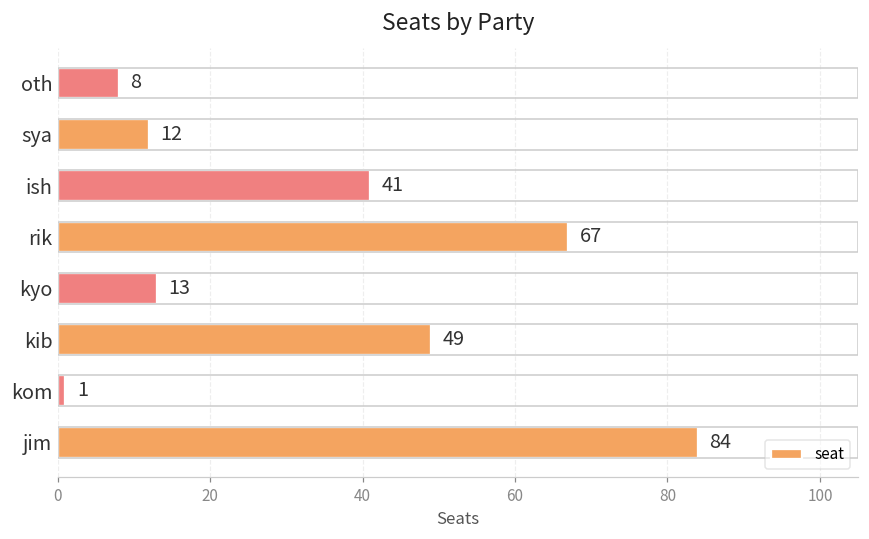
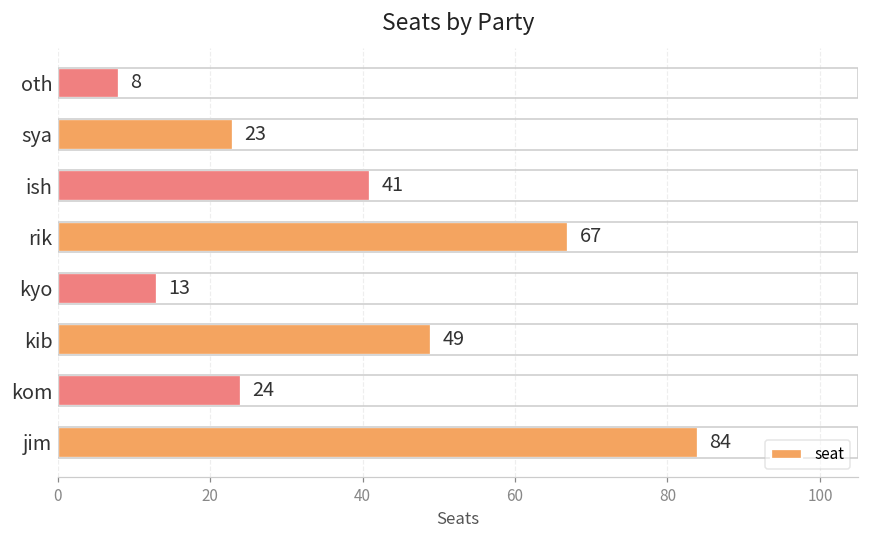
  {
    "oth": 8,
-   "sya": 12,
+   "sya": 23,
    "ish": 41,
    "rik": 67,
    "kyo": 13,
    "kib": 49,
-   "kom": 1,
+   "kom": 24,
    "jim": 84
  }
